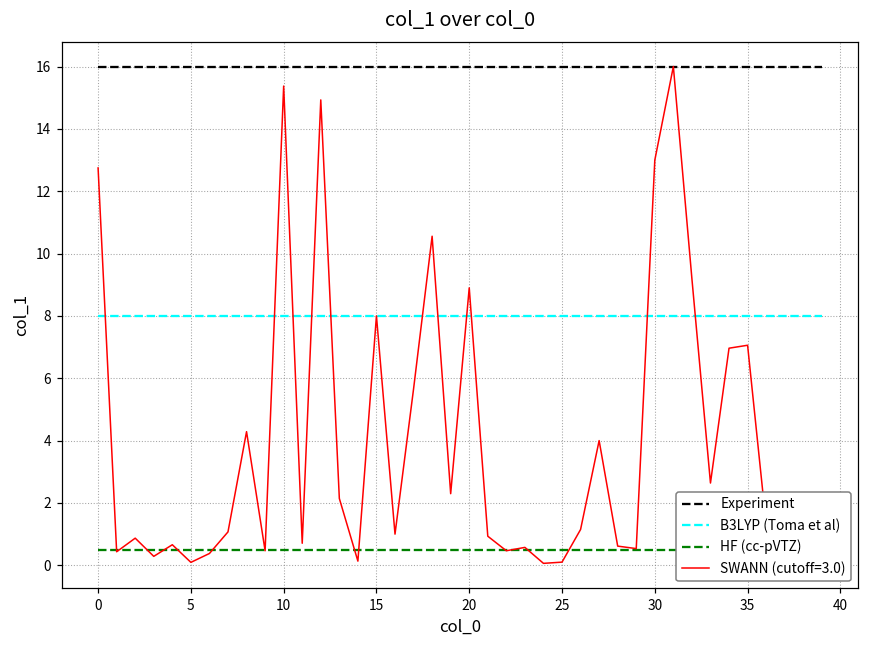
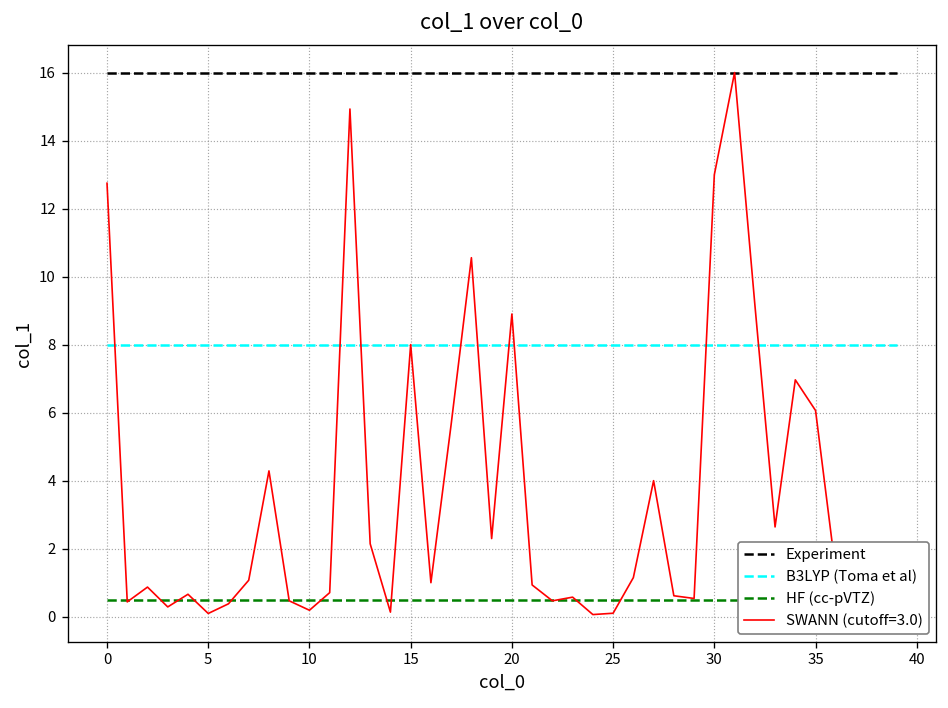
  {
    "Experiment": {
      "0": 16.0,
      "5": 16.0,
      "10": 16.0,
      "15": 16.0,
      "20": 16.0,
      "25": 16.0,
      "30": 16.0,
      "35": 16.0
    },
    "B3LYP (Toma et al)": {
      "0": 8.0,
      "5": 8.0,
      "10": 8.0,
      "20": 8.0,
      "25": 8.0,
      "30": 8.0,
      "35": 8.0
    },
    "HF (cc-pVTZ)": {
      "0": 0.5,
      "5": 0.5,
      "10": 0.5,
      "15": 0.5,
      "20": 0.5,
      "25": 0.5,
      "30": 0.5
    },
    "SWANN (cutoff=3.0)": {
      "0": 12.7,
      "5": 0.1,
-     "10": 15.4,
+     "10": 0.2,
      "20": 8.9,
      "25": 0.1,
      "30": 13.0,
-     "35": 7.1
+     "35": 6.1
    }
  }
